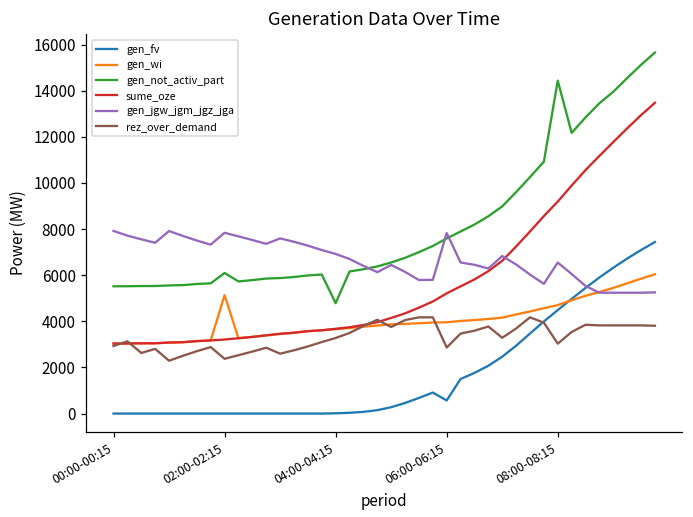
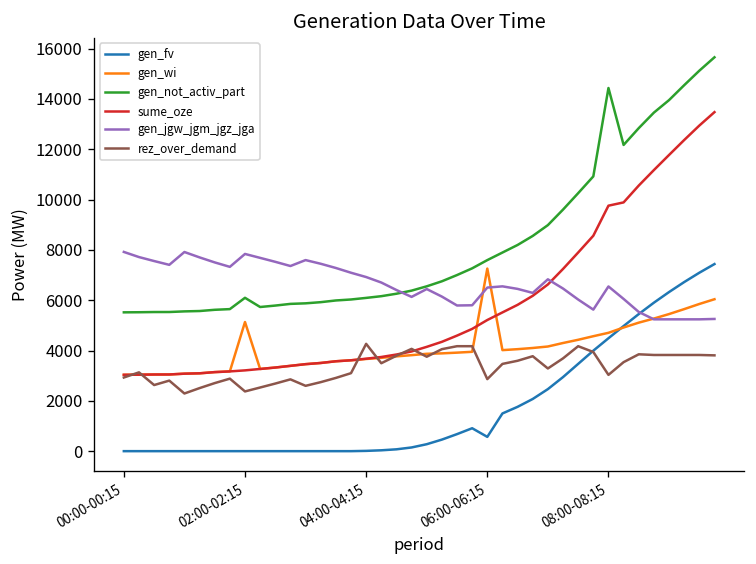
  {
    "gen_fv": {
      "00:00-00:15": 0,
      "02:00-02:15": 0,
      "04:00-04:15": 0,
      "06:00-06:15": 600,
      "08:00-08:15": 4500
    },
    "gen_wi": {
      "02:00-02:15": 5100,
-     "06:00-06:15": 4000,
+     "06:00-06:15": 7300,
      "08:00-08:15": 4700
    },
    "gen_not_activ_part": {
      "00:00-00:15": 5500,
      "02:00-02:15": 6100,
-     "04:00-04:15": 4800,
+     "04:00-04:15": 6100,
      "06:00-06:15": 7600,
      "08:00-08:15": 14400
    },
    "sume_oze": {
      "02:00-02:15": 3200,
      "06:00-06:15": 5200,
-     "08:00-08:15": 9200
+     "08:00-08:15": 9800
    },
    "gen_jgw_jgm_jgz_jga": {
      "00:00-00:15": 7900,
      "02:00-02:15": 7800,
      "04:00-04:15": 6900,
-     "06:00-06:15": 7800,
+     "06:00-06:15": 6500,
      "08:00-08:15": 6500
    },
    "rez_over_demand": {
      "02:00-02:15": 2400,
-     "04:00-04:15": 3300,
+     "04:00-04:15": 4300,
      "06:00-06:15": 2900,
      "08:00-08:15": 3000
    }
  }
